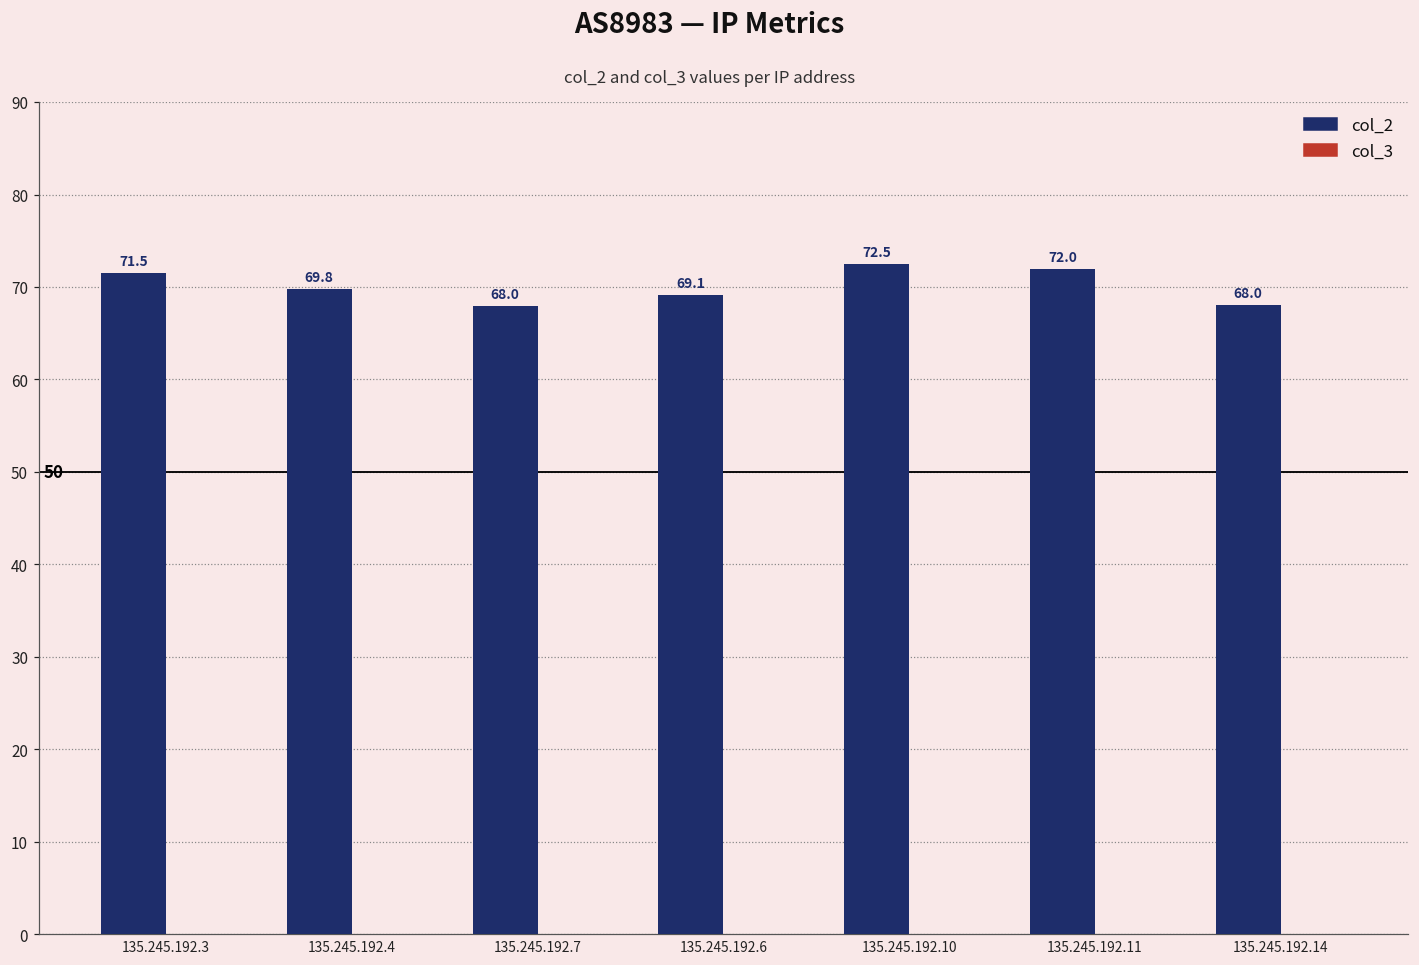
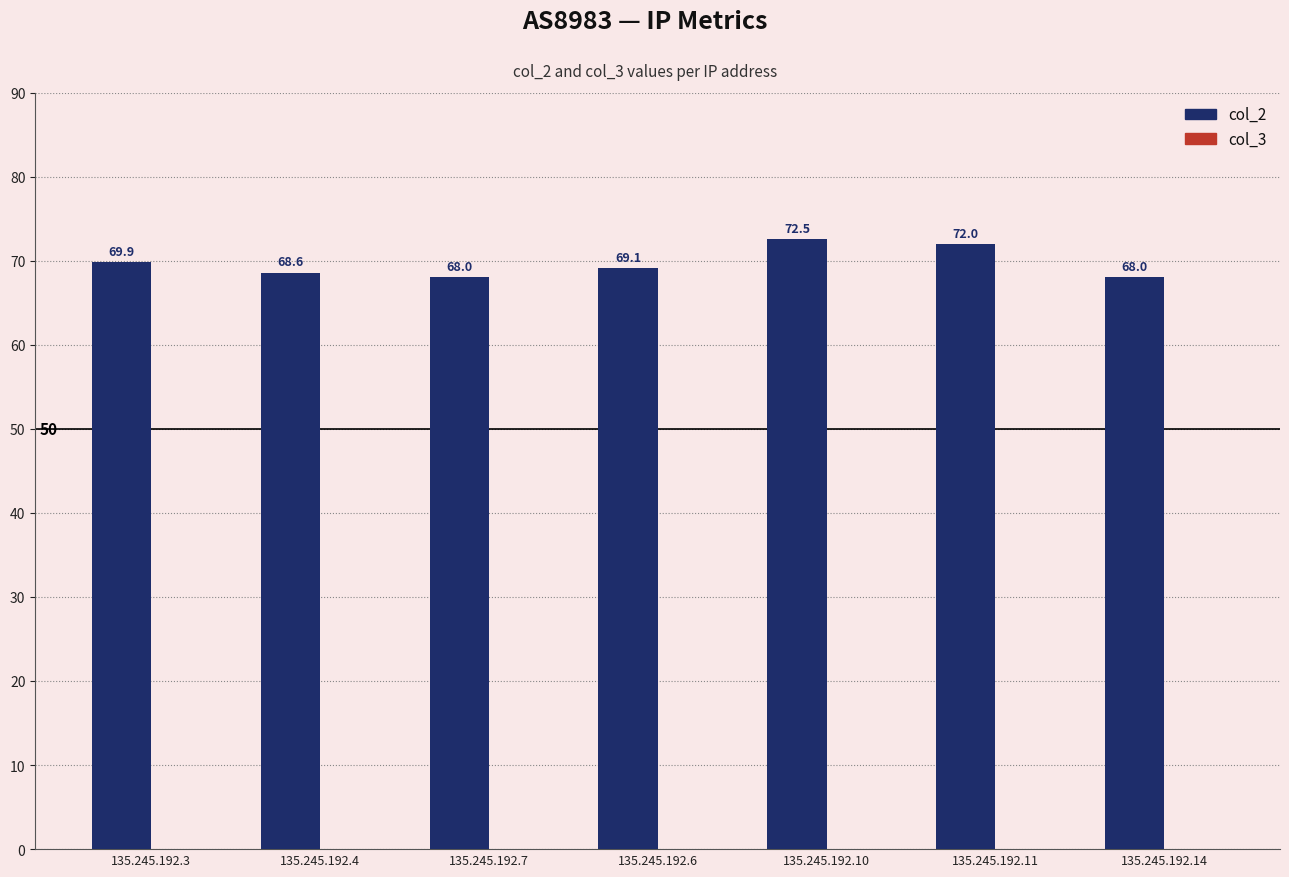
  {
    "col_2": {
-     "135.245.192.3": 71.5,
-     "135.245.192.4": 69.8,
+     "135.245.192.3": 69.9,
+     "135.245.192.4": 68.6,
      "135.245.192.7": 68.0,
      "135.245.192.6": 69.1,
      "135.245.192.10": 72.5,
      "135.245.192.11": 72.0,
      "135.245.192.14": 68.0
    },
    "col_3": {
      "135.245.192.3": 0,
      "135.245.192.4": 0,
      "135.245.192.7": 0,
      "135.245.192.6": 0,
      "135.245.192.10": 0,
      "135.245.192.11": 0,
      "135.245.192.14": 0
    }
  }
